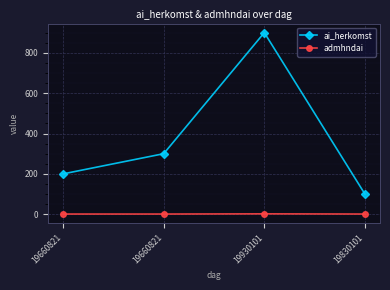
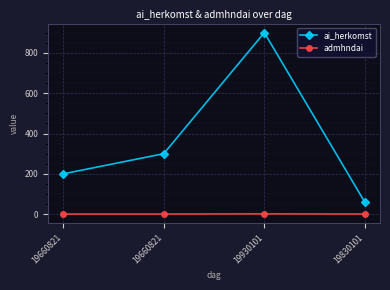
  {
    "ai_herkomst": {
      "19930101": 900,
-     "19830101": 100
+     "19830101": 60
    },
    "admhndai": {
      "19930101": 0,
      "19830101": 0
    }
  }
